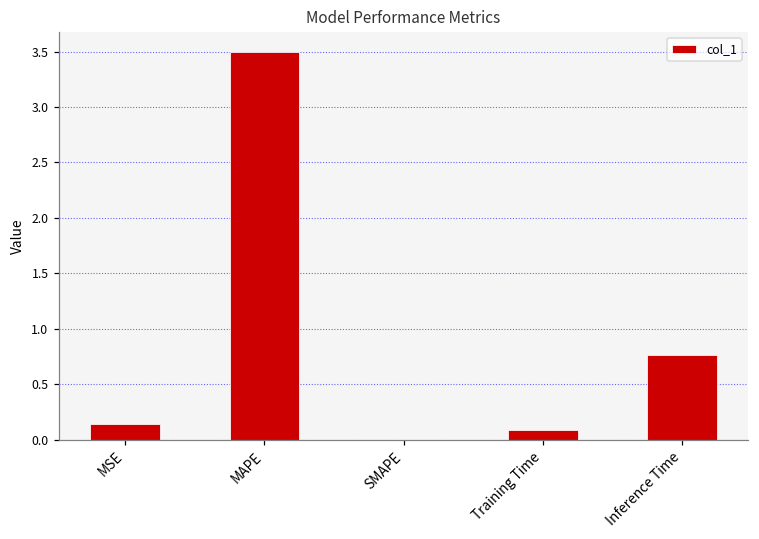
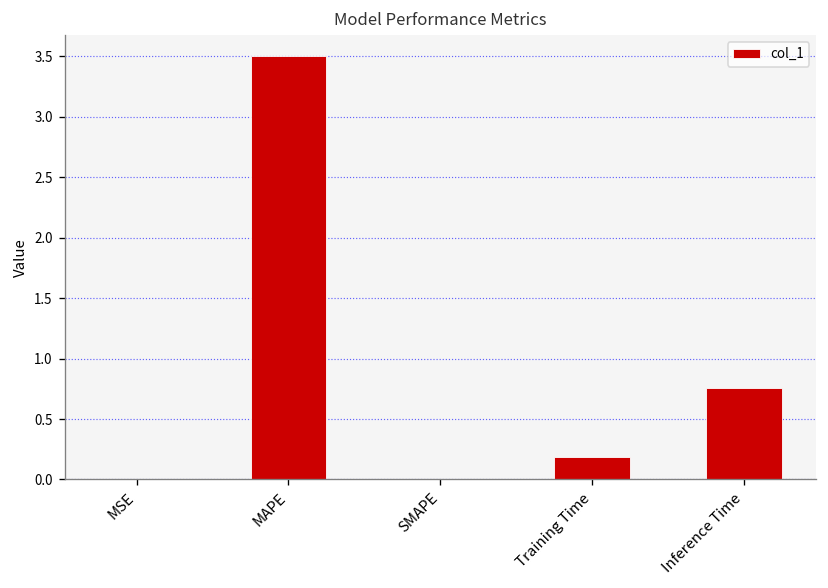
  {
-   "MSE": 0.14,
+   "MSE": 0.00,
    "MAPE": 3.50,
    "SMAPE": 0.00,
-   "Training Time": 0.09,
+   "Training Time": 0.19,
    "Inference Time": 0.76
  }
